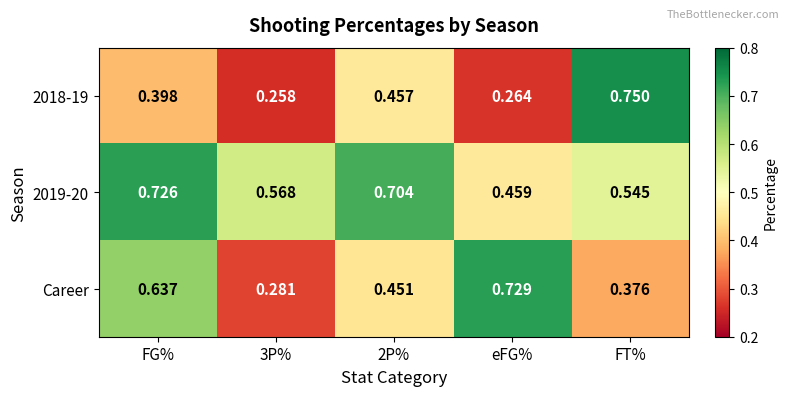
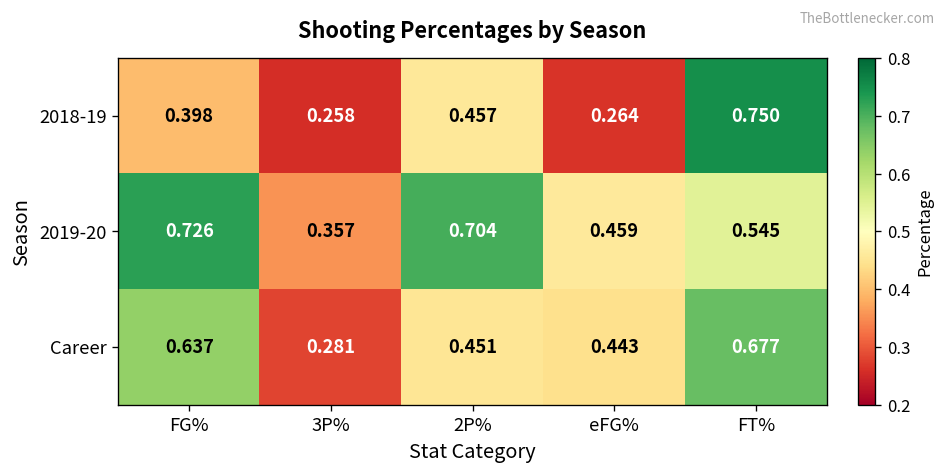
  {
    "2018-19": {
      "FG%": 0.398,
      "3P%": 0.258,
      "2P%": 0.457,
      "eFG%": 0.264,
      "FT%": 0.750
    },
    "2019-20": {
      "FG%": 0.726,
-     "3P%": 0.568,
+     "3P%": 0.357,
      "2P%": 0.704,
      "eFG%": 0.459,
      "FT%": 0.545
    },
    "Career": {
      "FG%": 0.637,
      "3P%": 0.281,
      "2P%": 0.451,
-     "eFG%": 0.729,
-     "FT%": 0.376
+     "eFG%": 0.443,
+     "FT%": 0.677
    }
  }
